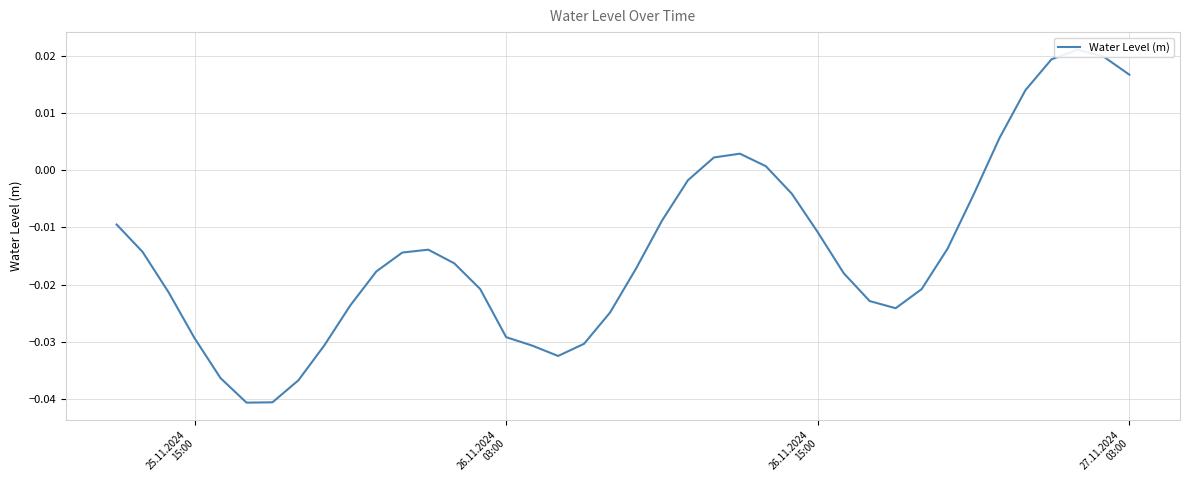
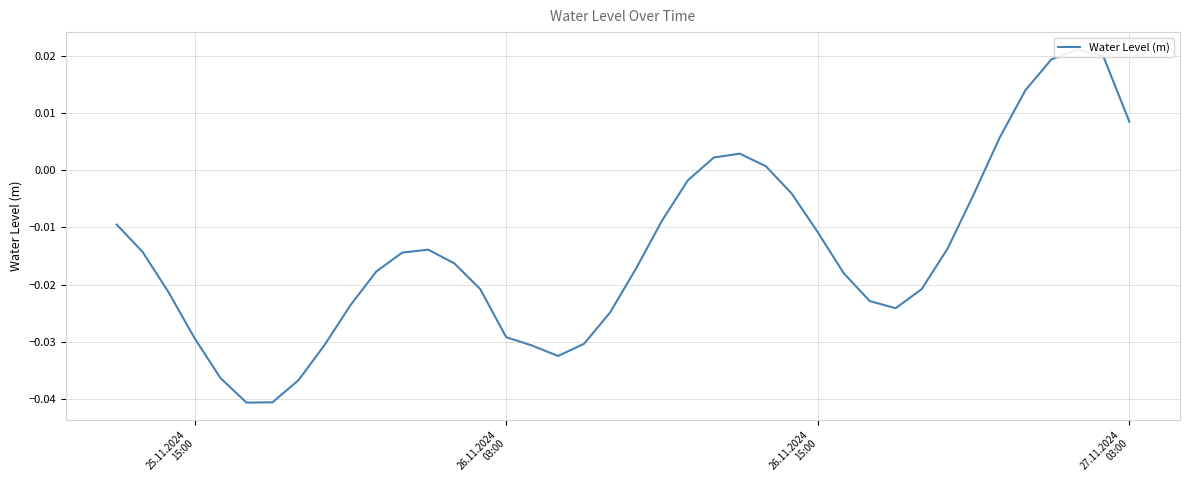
  {
    "25.11.2024 15:00": -0.029,
    "26.11.2024 03:00": -0.029,
    "26.11.2024 15:00": -0.011,
-   "27.11.2024 03:00": 0.017
+   "27.11.2024 03:00": 0.008
  }
